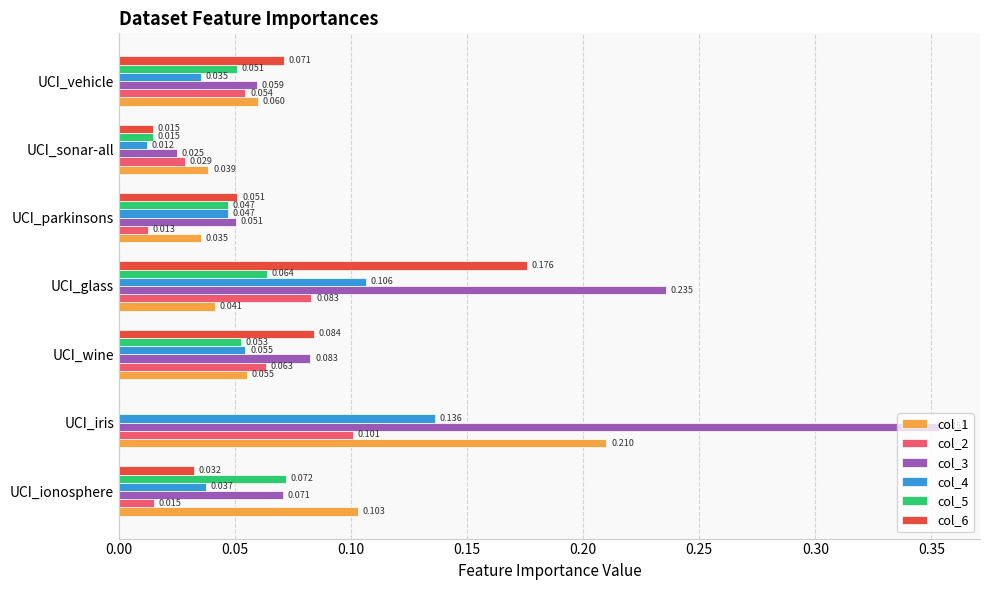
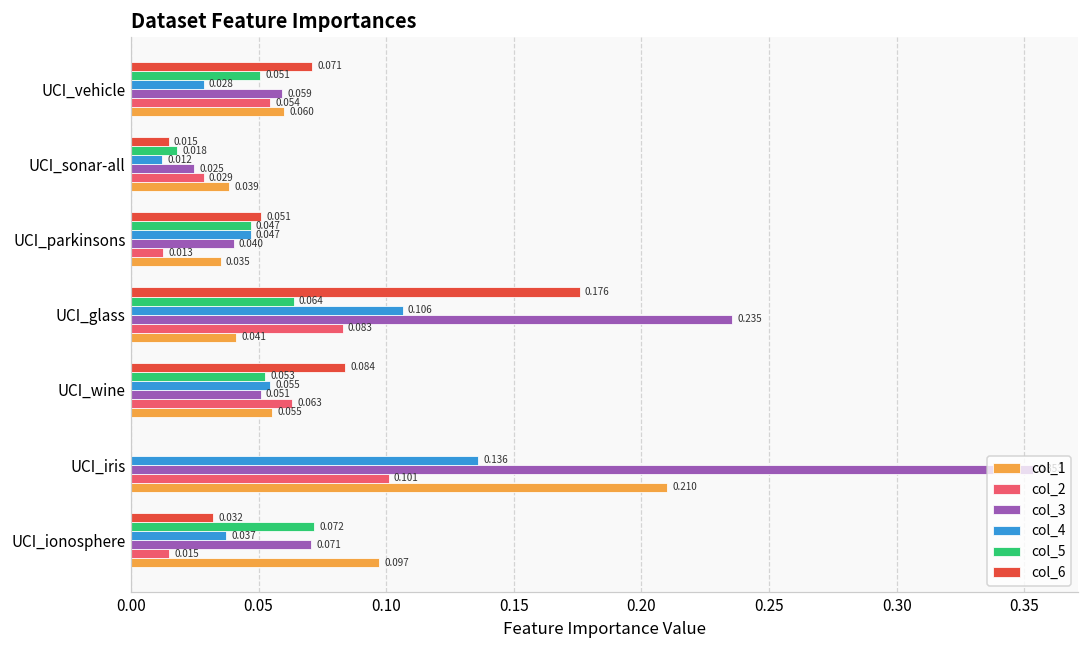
  {
    "col_1": {
      "UCI_vehicle": 0.060,
      "UCI_sonar-all": 0.039,
      "UCI_parkinsons": 0.035,
      "UCI_glass": 0.041,
      "UCI_wine": 0.055,
      "UCI_iris": 0.210,
-     "UCI_ionosphere": 0.103
+     "UCI_ionosphere": 0.097
    },
    "col_3": {
      "UCI_vehicle": 0.059,
      "UCI_sonar-all": 0.025,
-     "UCI_parkinsons": 0.051,
+     "UCI_parkinsons": 0.040,
      "UCI_glass": 0.235,
-     "UCI_wine": 0.083,
+     "UCI_wine": 0.051,
      "UCI_ionosphere": 0.071
    },
    "col_4": {
-     "UCI_vehicle": 0.035,
+     "UCI_vehicle": 0.028,
      "UCI_sonar-all": 0.012,
      "UCI_parkinsons": 0.047,
      "UCI_glass": 0.106,
      "UCI_wine": 0.055,
      "UCI_iris": 0.136,
      "UCI_ionosphere": 0.037
    },
    "col_5": {
      "UCI_vehicle": 0.051,
-     "UCI_sonar-all": 0.015,
+     "UCI_sonar-all": 0.018,
      "UCI_parkinsons": 0.047,
      "UCI_glass": 0.064,
      "UCI_wine": 0.053,
      "UCI_ionosphere": 0.072
    }
  }
